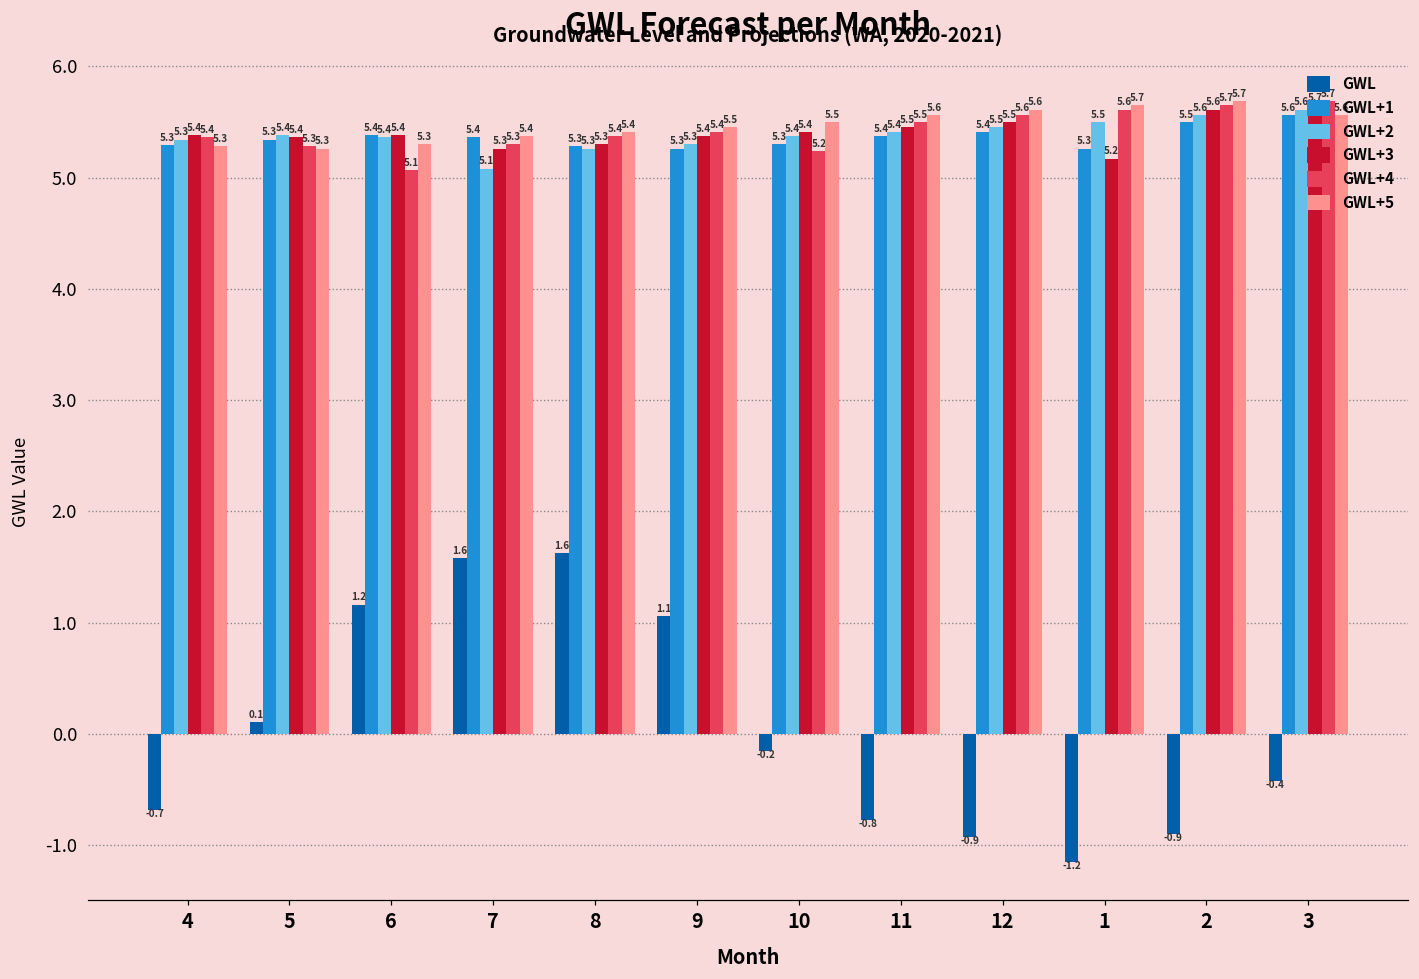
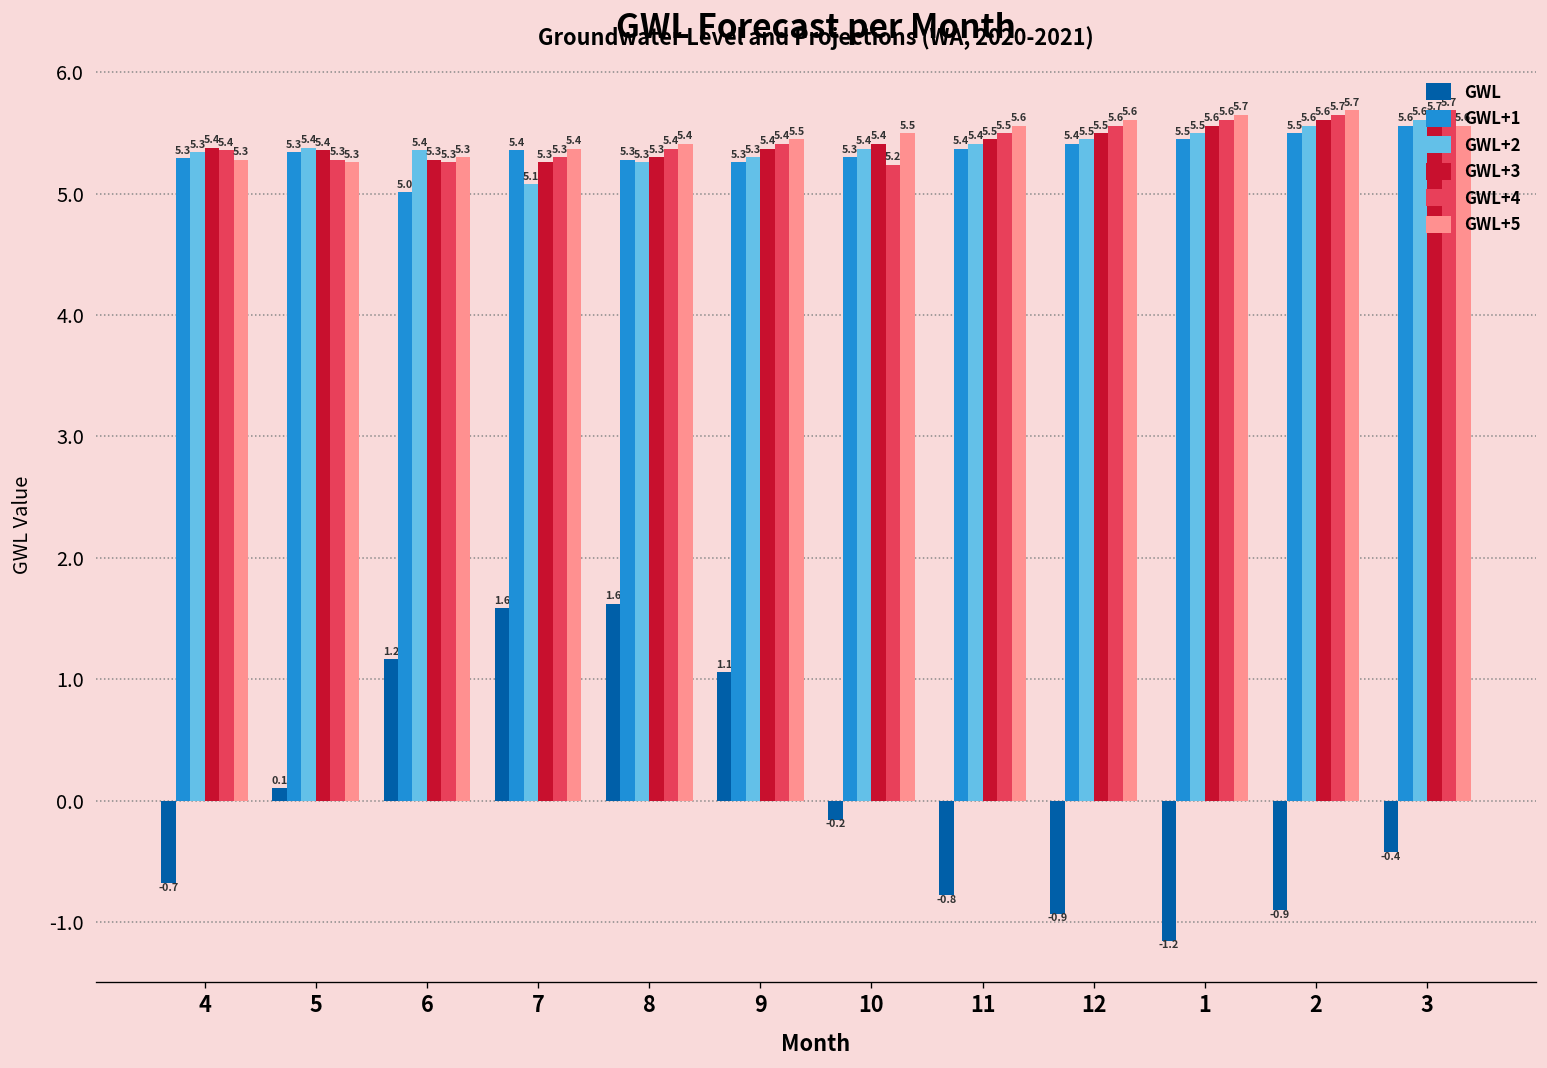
  {
    "GWL": {
      "4": -0.7,
      "5": 0.1,
      "6": 1.2,
      "7": 1.6,
      "8": 1.6,
      "9": 1.1,
      "10": -0.2,
      "11": -0.8,
      "12": -0.9,
      "1": -1.2,
      "2": -0.9,
      "3": -0.4
    },
    "GWL+1": {
      "4": 5.3,
      "5": 5.3,
-     "6": 5.4,
+     "6": 5.0,
      "7": 5.4,
      "8": 5.3,
      "9": 5.3,
      "10": 5.3,
      "11": 5.4,
      "12": 5.4,
-     "1": 5.3,
+     "1": 5.5,
      "2": 5.5,
      "3": 5.6
    },
    "GWL+2": {
      "4": 5.3,
      "5": 5.4,
      "6": 5.4,
      "7": 5.1,
      "8": 5.3,
      "9": 5.3,
      "10": 5.4,
      "11": 5.4,
      "12": 5.5,
      "1": 5.5,
      "2": 5.6
    },
    "GWL+3": {
      "4": 5.4,
      "5": 5.4,
-     "6": 5.4,
+     "6": 5.3,
      "7": 5.3,
      "8": 5.3,
      "9": 5.4,
      "10": 5.4,
      "11": 5.5,
      "12": 5.5,
-     "1": 5.2,
+     "1": 5.6,
      "2": 5.6
    },
    "GWL+4": {
      "4": 5.4,
      "5": 5.3,
-     "6": 5.1,
+     "6": 5.3,
      "7": 5.3,
      "8": 5.4,
      "9": 5.4,
      "10": 5.2,
      "11": 5.5,
      "12": 5.6,
      "1": 5.6,
      "2": 5.7
    },
    "GWL+5": {
      "4": 5.3,
      "5": 5.3,
      "6": 5.3,
      "7": 5.4,
      "8": 5.4,
      "9": 5.5,
      "10": 5.5,
      "11": 5.6,
      "12": 5.6,
      "1": 5.7,
      "2": 5.7
    }
  }
